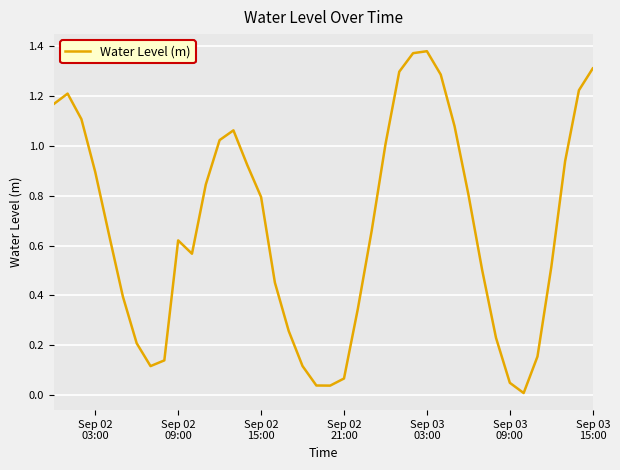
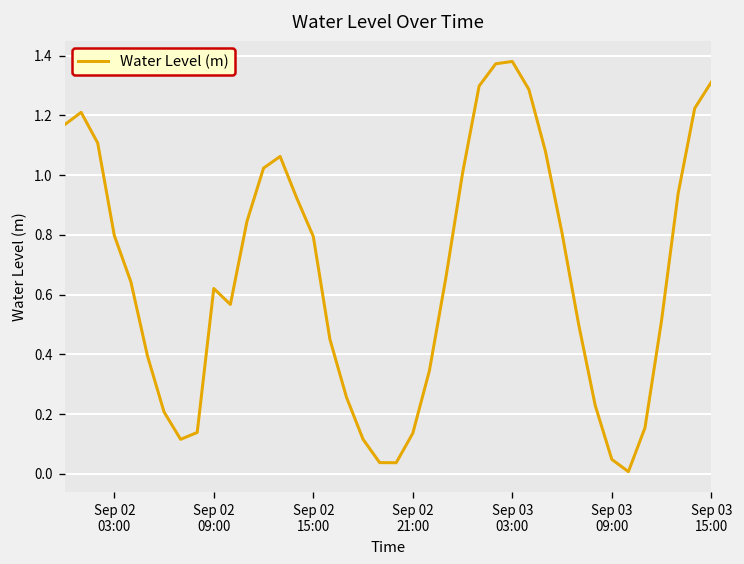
  {
-   "Sep 02 03:00": 0.90,
+   "Sep 02 03:00": 0.80,
    "Sep 02 09:00": 0.62,
    "Sep 02 15:00": 0.79,
-   "Sep 02 21:00": 0.07,
+   "Sep 02 21:00": 0.14,
    "Sep 03 03:00": 1.38,
    "Sep 03 09:00": 0.05,
    "Sep 03 15:00": 1.31
  }
